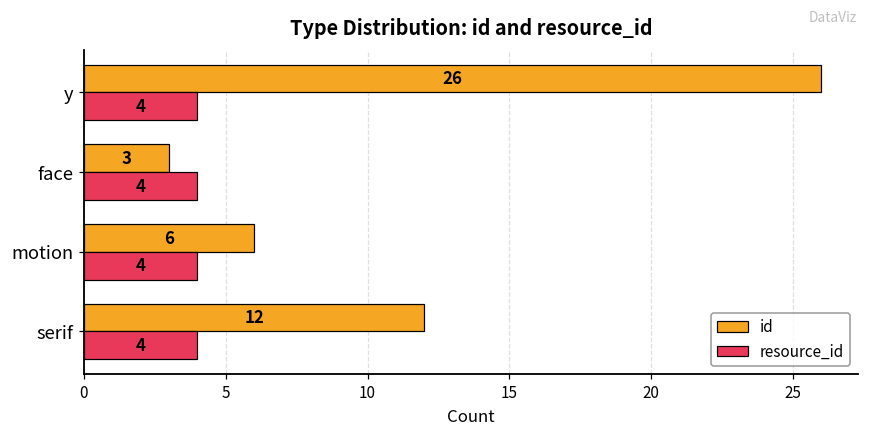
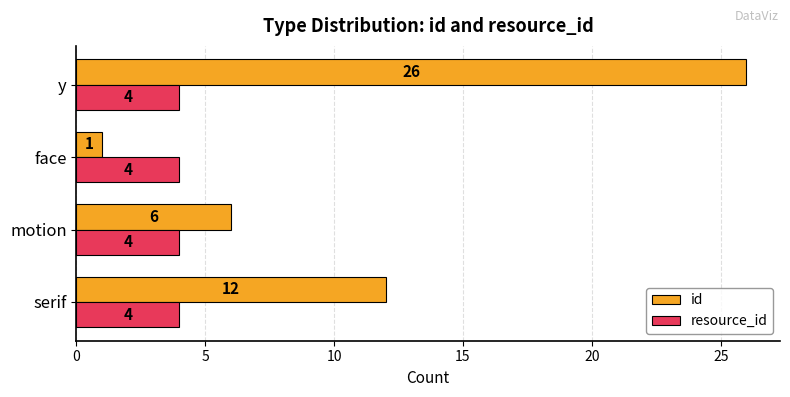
  {
    "id": {
      "y": 26,
-     "face": 3,
+     "face": 1,
      "motion": 6,
      "serif": 12
    },
    "resource_id": {
      "y": 4,
      "face": 4,
      "motion": 4,
      "serif": 4
    }
  }
